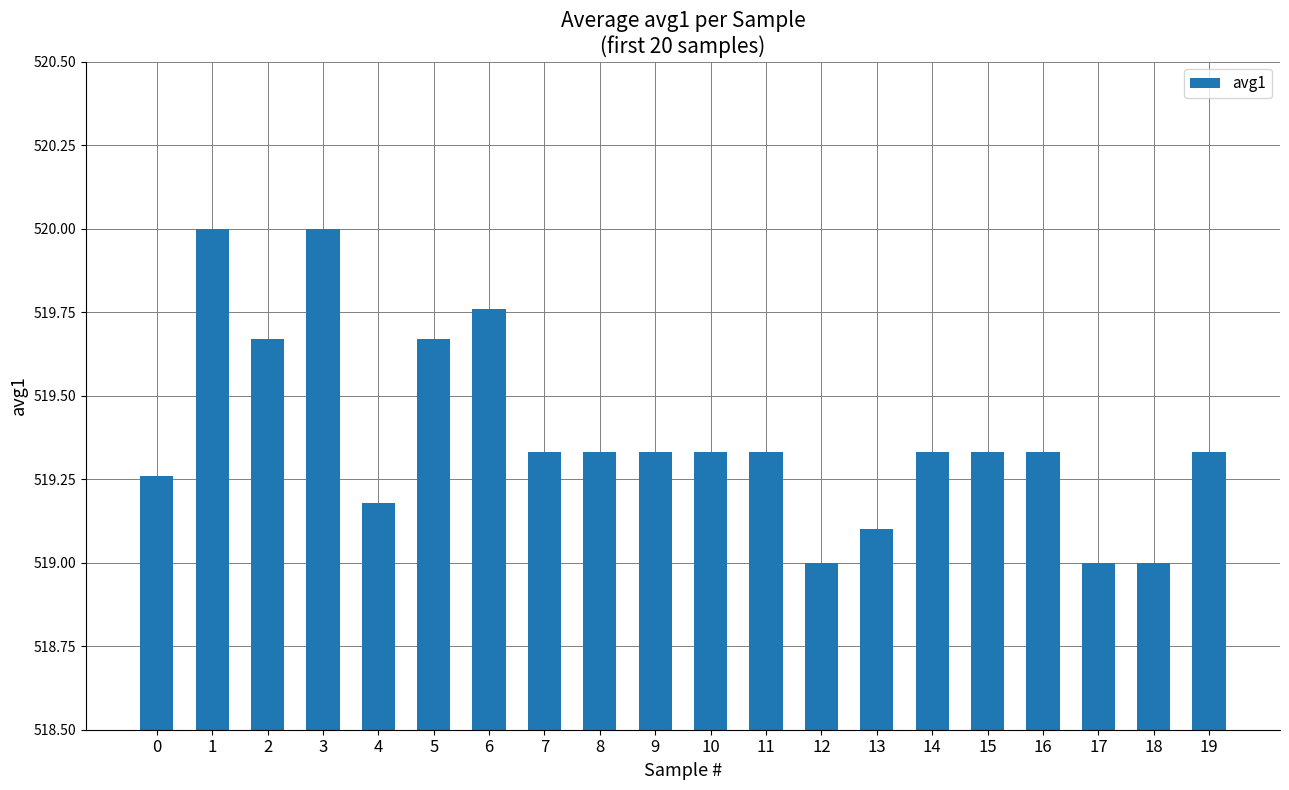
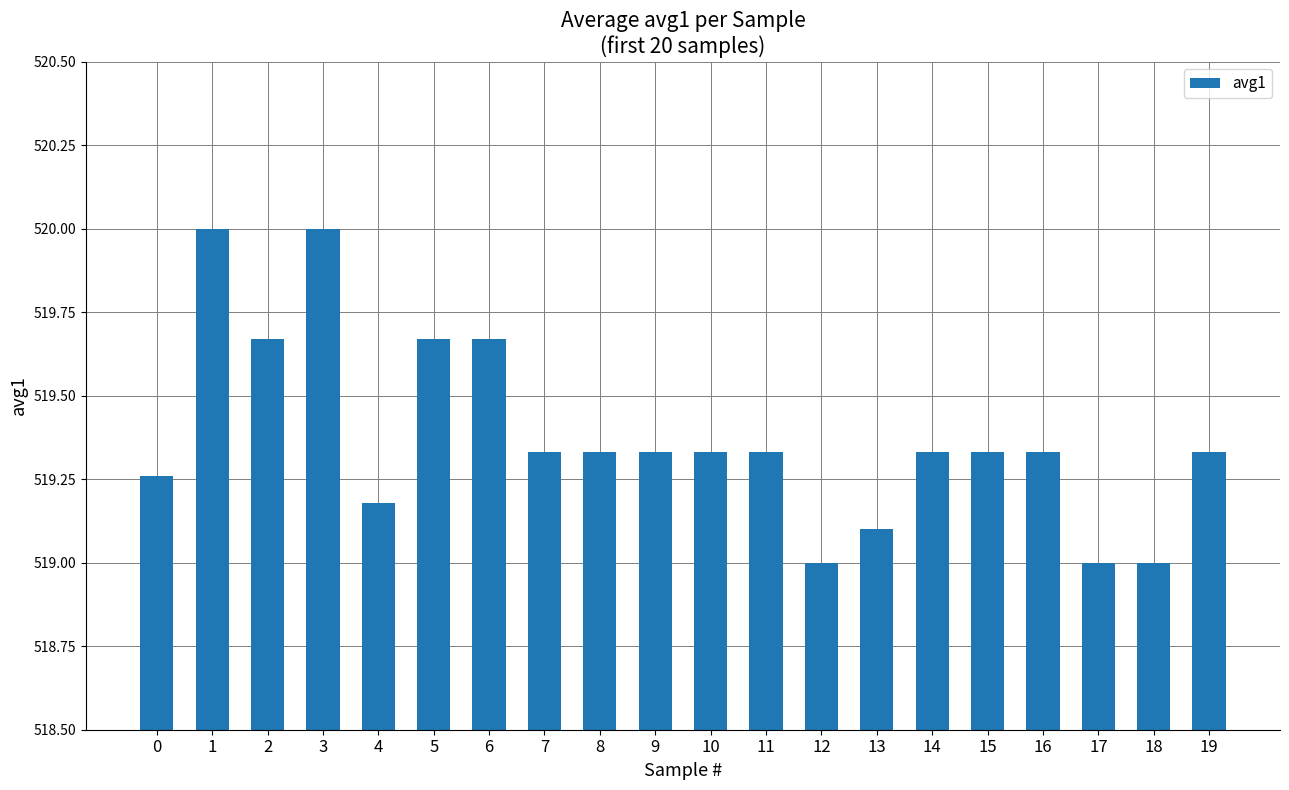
  {
    "0": 519.26,
    "1": 520.00,
    "2": 519.67,
    "3": 520.00,
    "4": 519.18,
    "5": 519.67,
-   "6": 519.76,
+   "6": 519.67,
    "7": 519.33,
    "8": 519.33,
    "9": 519.33,
    "10": 519.33,
    "11": 519.33,
    "12": 519.00,
    "13": 519.10,
    "14": 519.33,
    "15": 519.33,
    "16": 519.33,
    "17": 519.00,
    "18": 519.00,
    "19": 519.33
  }
